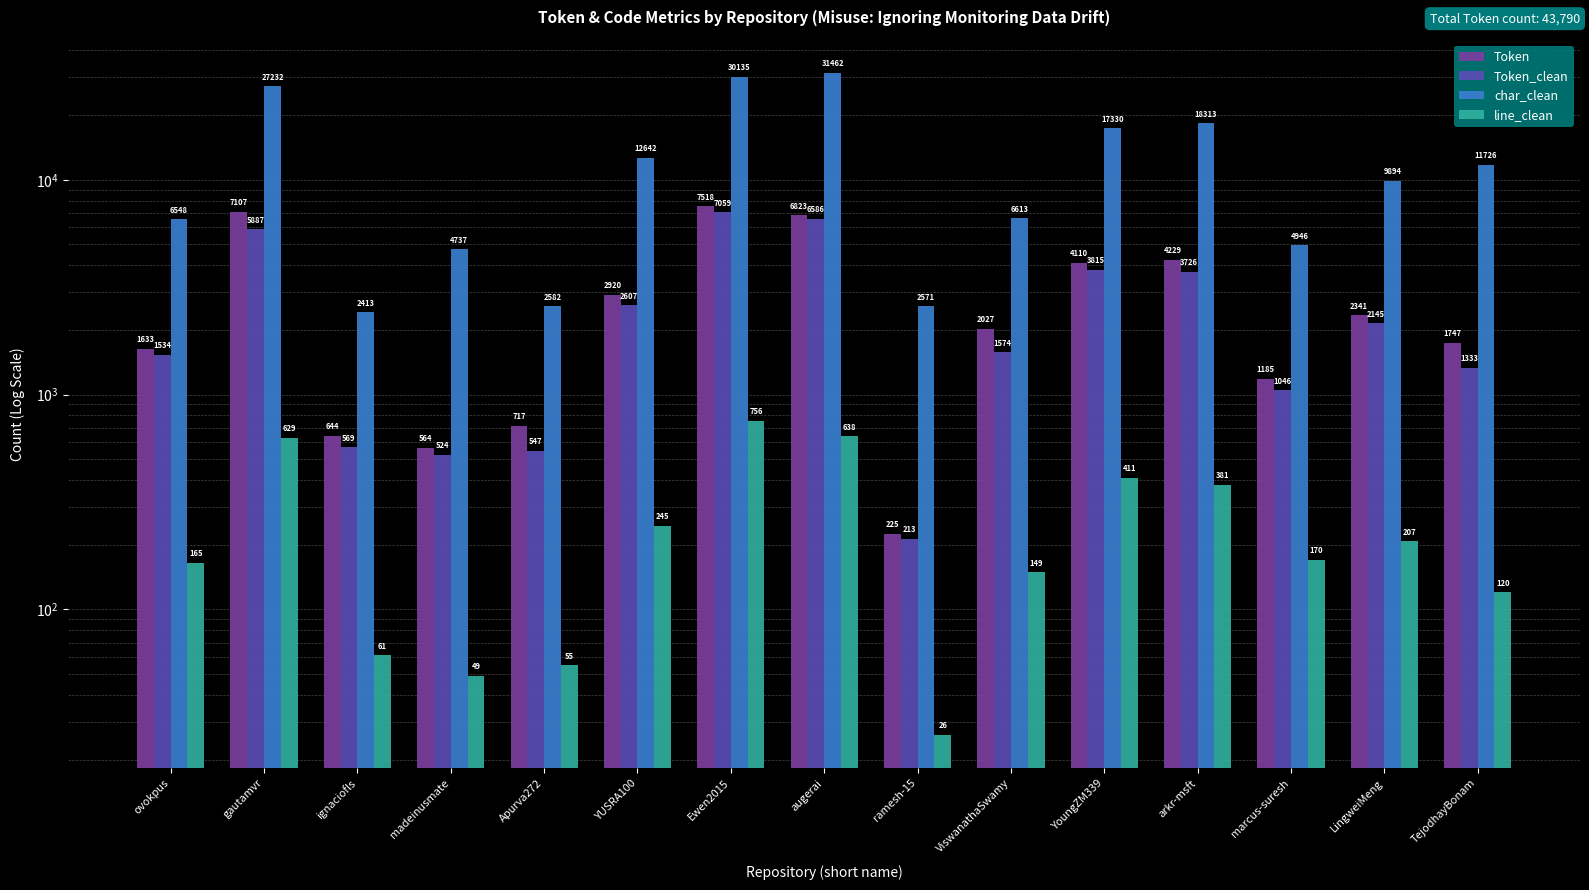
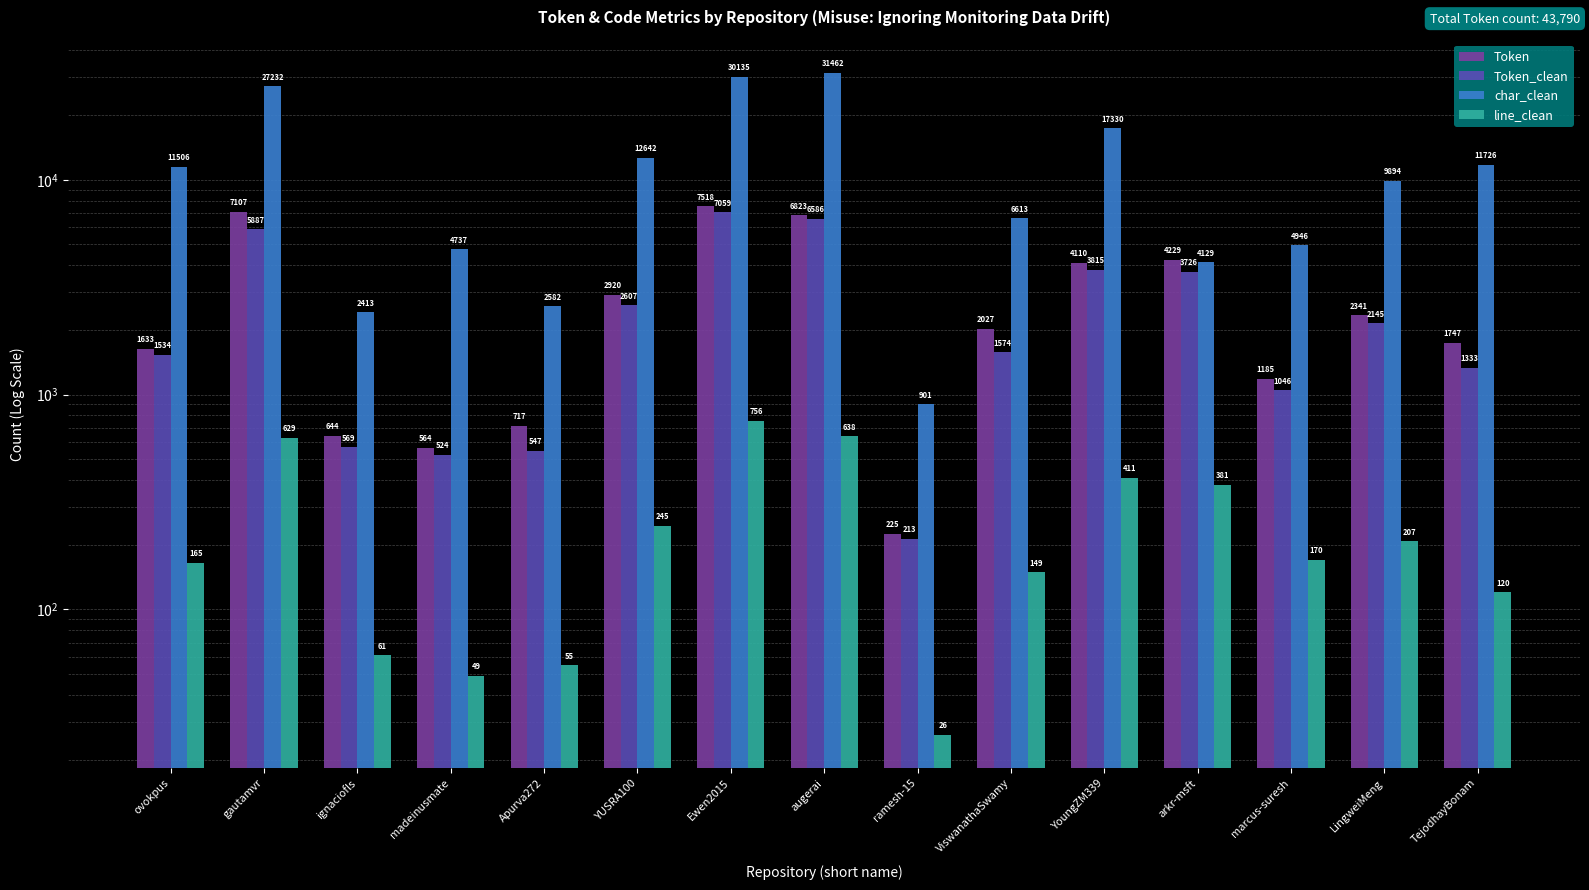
  {
    "char_clean": {
-     "ovokpus": 6548,
+     "ovokpus": 11506,
      "gautamvr": 27232,
      "ignaciofls": 2413,
      "madeinusmate": 4737,
      "Apurva272": 2582,
      "YUSRA100": 12642,
      "Ewen2015": 30135,
      "augerai": 31462,
-     "ramesh-15": 2571,
+     "ramesh-15": 901,
      "ViswanathaSwamy": 6613,
      "YoungZM339": 17330,
-     "arkr-msft": 18313,
+     "arkr-msft": 4129,
      "marcus-suresh": 4946,
      "LingweiMeng": 9894,
      "TejodhayBonam": 11726
    },
    "line_clean": {
      "ovokpus": 165,
      "gautamvr": 629,
      "ignaciofls": 61,
      "madeinusmate": 49,
      "Apurva272": 55,
      "YUSRA100": 245,
      "Ewen2015": 756,
      "augerai": 638,
      "ramesh-15": 26,
      "ViswanathaSwamy": 149,
      "YoungZM339": 411,
      "arkr-msft": 381,
      "marcus-suresh": 170,
      "LingweiMeng": 207,
      "TejodhayBonam": 120
    }
  }
